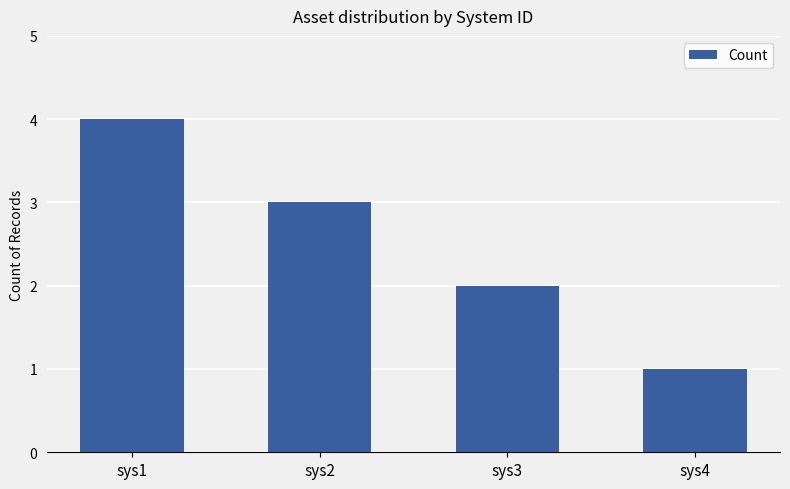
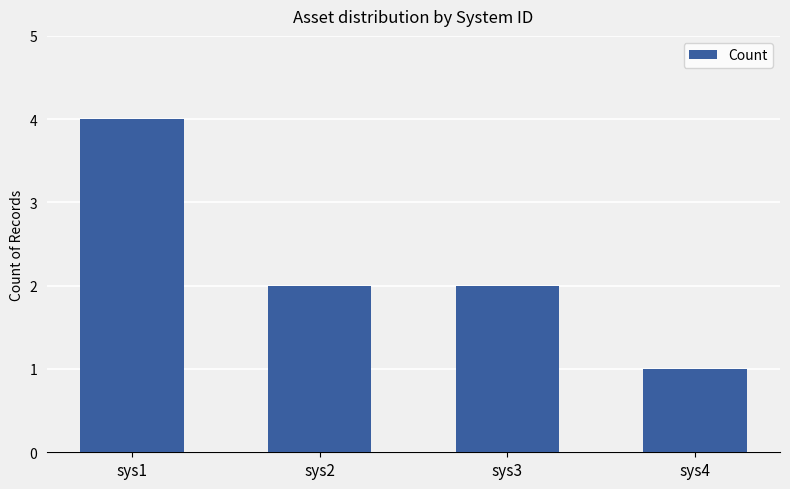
  {
    "sys1": 4,
-   "sys2": 3,
+   "sys2": 2,
    "sys3": 2,
    "sys4": 1
  }
